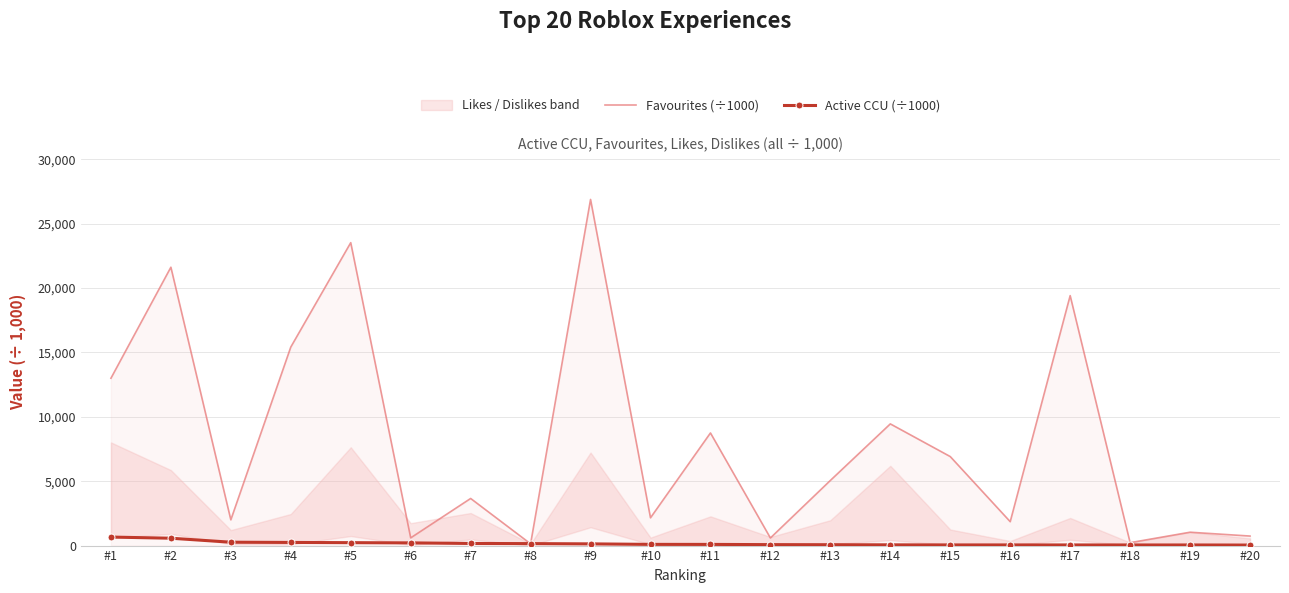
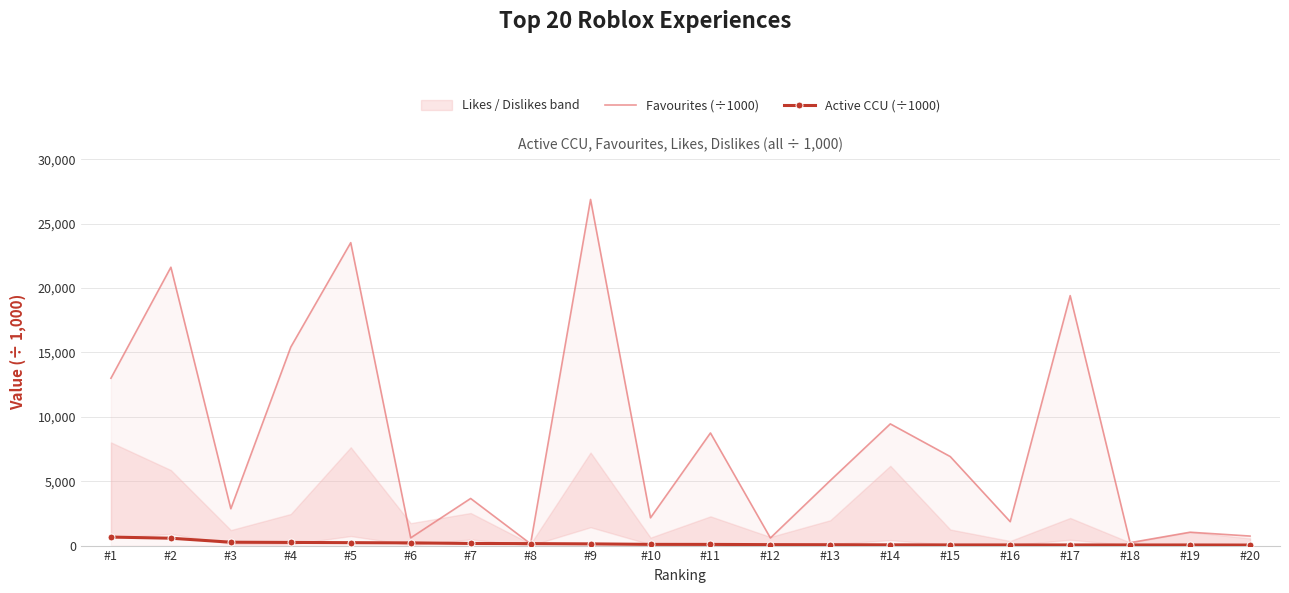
  {
    "Favourites (÷1000)": {
      "#1": "13,000",
      "#2": "21,600",
-     "#3": "2,000",
+     "#3": "2,900",
      "#4": "15,400",
      "#5": "23,500",
      "#6": "600",
      "#7": "3,700",
      "#9": "26,900",
      "#10": "2,200",
      "#11": "8,700",
      "#13": "5,100",
      "#14": "9,500",
      "#15": "6,900",
      "#16": "1,900",
      "#17": "19,400"
    },
    "Active CCU (÷1000)": {
      "#1": "700",
      "#2": "600",
      "#3": "300",
      "#4": "200",
      "#5": "200",
      "#6": "200",
      "#7": "200",
      "#9": "100",
      "#10": "100",
      "#11": "100",
      "#12": "100",
      "#13": "100",
      "#14": "100",
      "#15": "100",
      "#16": "100",
      "#17": "0",
      "#19": "0",
      "#20": "0"
    }
  }
